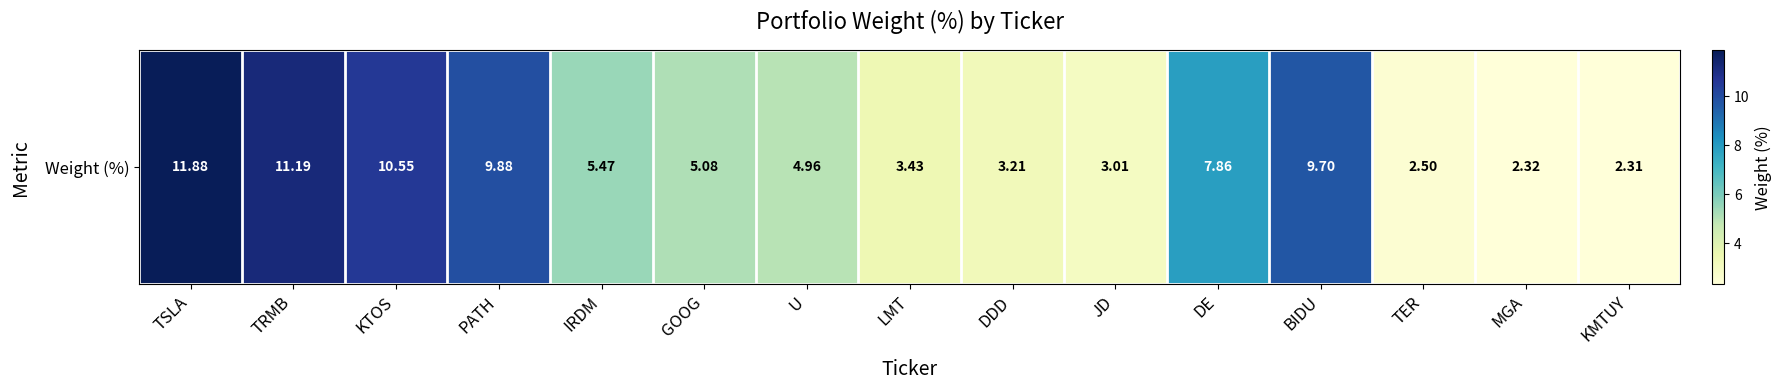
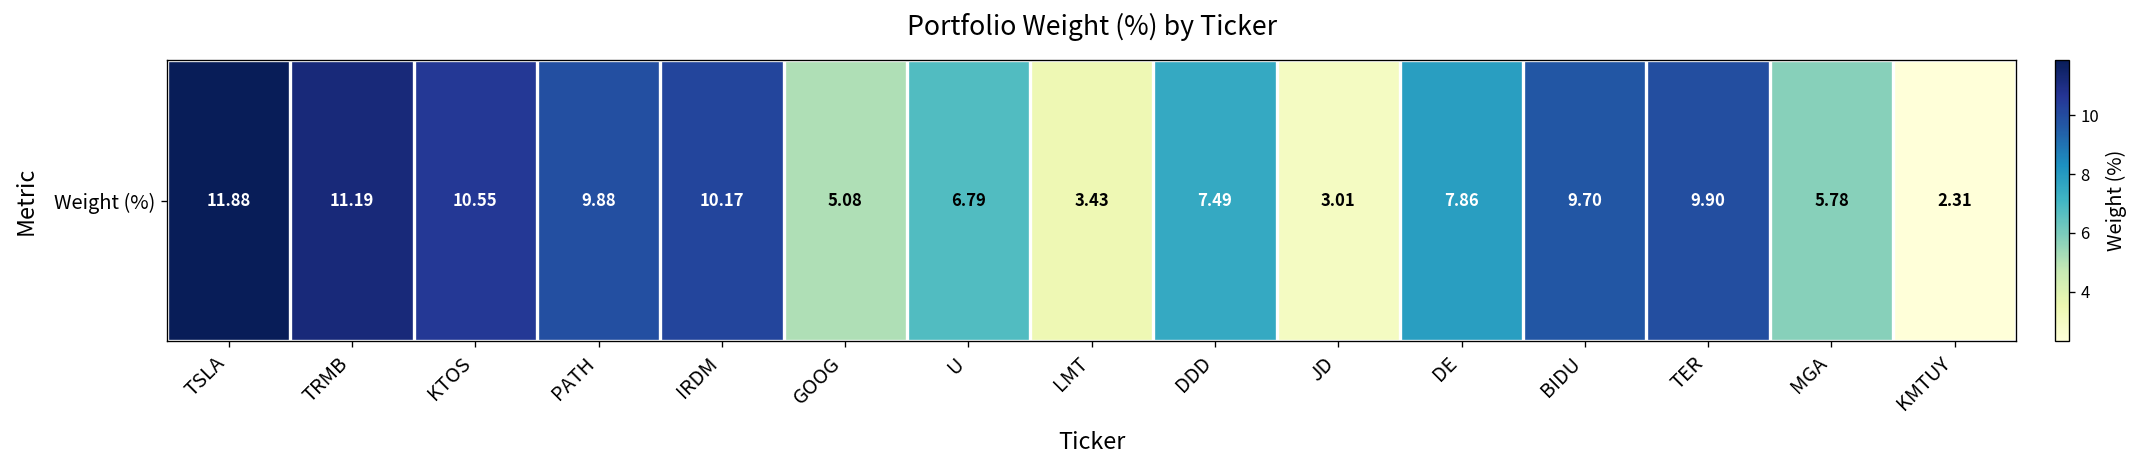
  {
    "Weight (%)": {
      "TSLA": 11.88,
      "TRMB": 11.19,
      "KTOS": 10.55,
      "PATH": 9.88,
-     "IRDM": 5.47,
+     "IRDM": 10.17,
      "GOOG": 5.08,
-     "U": 4.96,
+     "U": 6.79,
      "LMT": 3.43,
-     "DDD": 3.21,
+     "DDD": 7.49,
      "JD": 3.01,
      "DE": 7.86,
      "BIDU": 9.70,
-     "TER": 2.50,
-     "MGA": 2.32,
+     "TER": 9.90,
+     "MGA": 5.78,
      "KMTUY": 2.31
    }
  }
